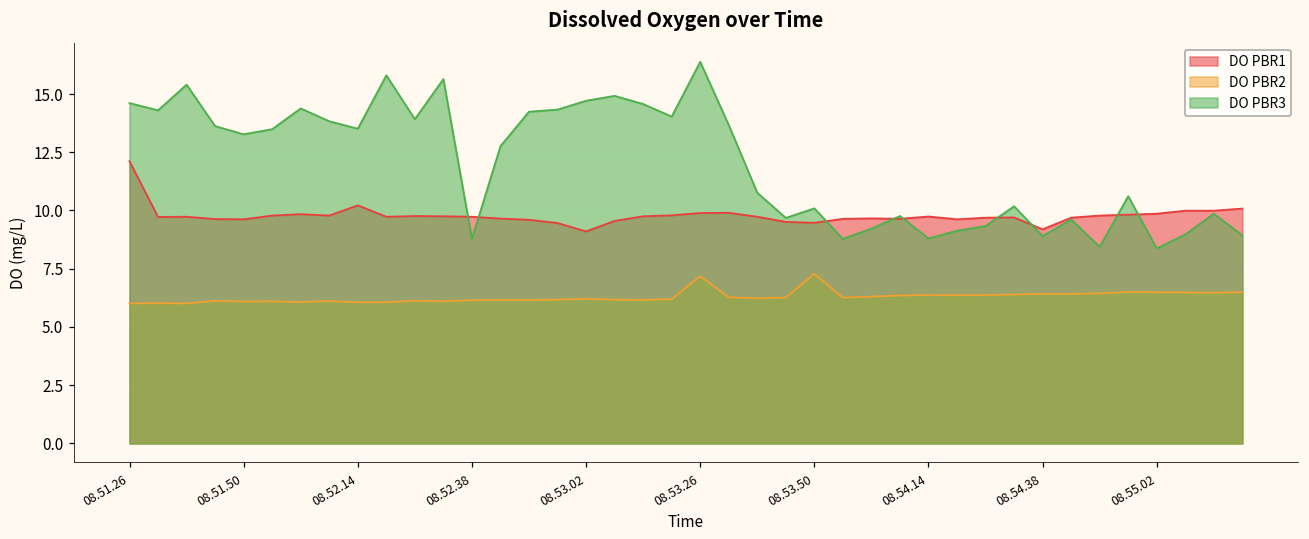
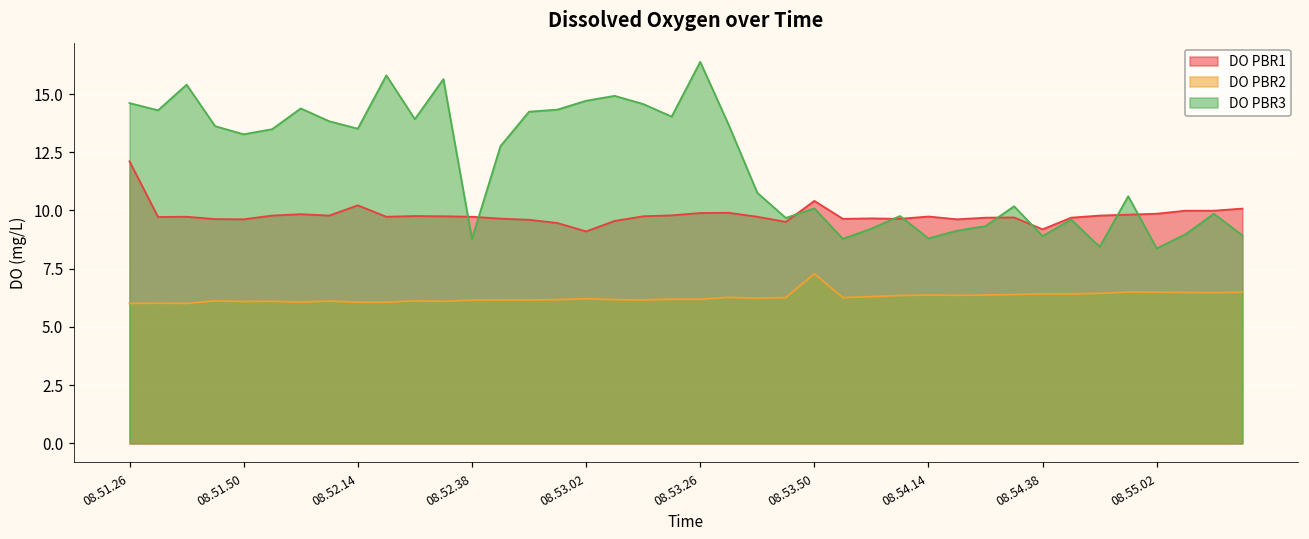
  {
    "DO PBR1": {
      "08.51.26": 12.1,
      "08.51.50": 9.6,
      "08.52.14": 10.2,
      "08.52.38": 9.7,
      "08.53.02": 9.1,
      "08.53.26": 9.9,
-     "08.53.50": 9.5,
+     "08.53.50": 10.4,
      "08.54.14": 9.7,
      "08.54.38": 9.2,
      "08.55.02": 9.9
    },
    "DO PBR2": {
      "08.51.26": 6.0,
      "08.51.50": 6.1,
      "08.52.14": 6.1,
      "08.52.38": 6.2,
      "08.53.02": 6.2,
-     "08.53.26": 7.2,
+     "08.53.26": 6.2,
      "08.53.50": 7.3,
      "08.54.14": 6.4,
      "08.54.38": 6.4,
      "08.55.02": 6.5
    },
    "DO PBR3": {
      "08.51.26": 14.6,
      "08.51.50": 13.3,
      "08.52.14": 13.5,
      "08.52.38": 8.8,
      "08.53.02": 14.7,
      "08.53.26": 16.4,
      "08.53.50": 10.1,
      "08.54.14": 8.8,
      "08.54.38": 8.9,
      "08.55.02": 8.4
    }
  }
